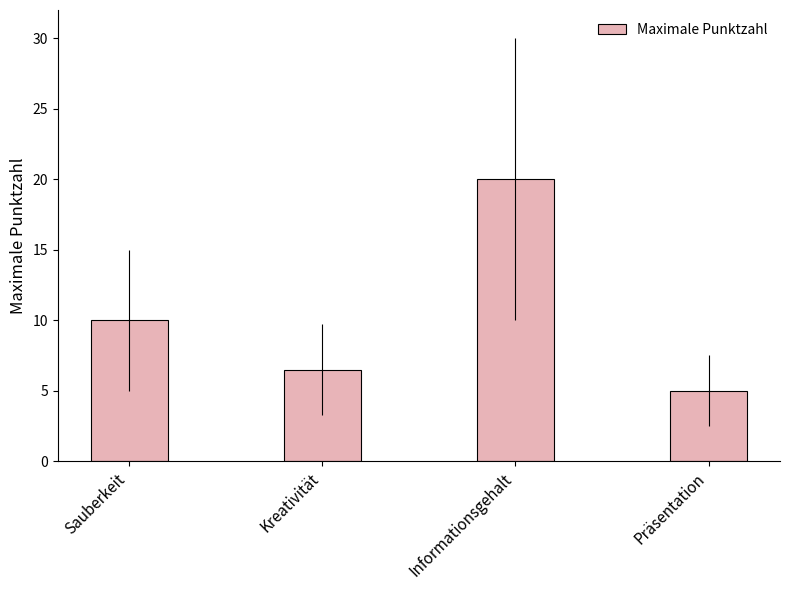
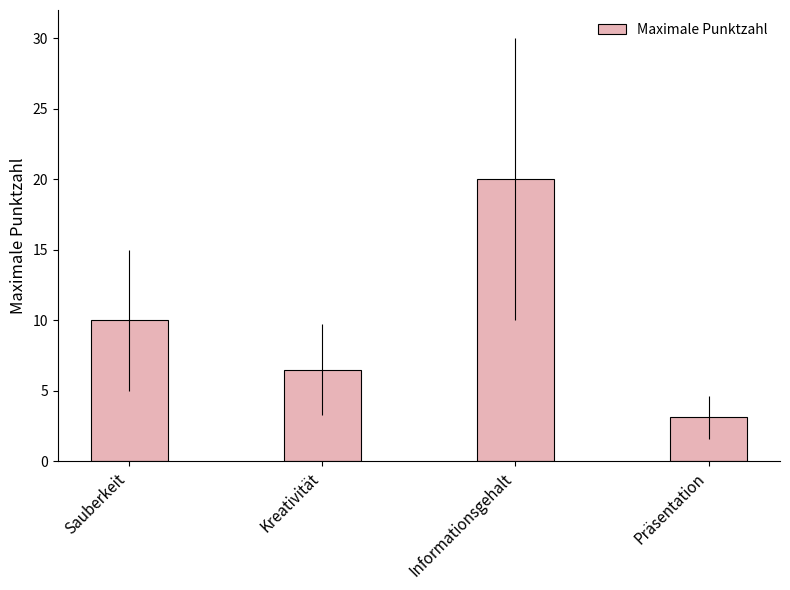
  {
    "Sauberkeit": 10.0,
    "Kreativität": 6.5,
    "Informationsgehalt": 20.0,
-   "Präsentation": 5.0
+   "Präsentation": 3.1
  }
